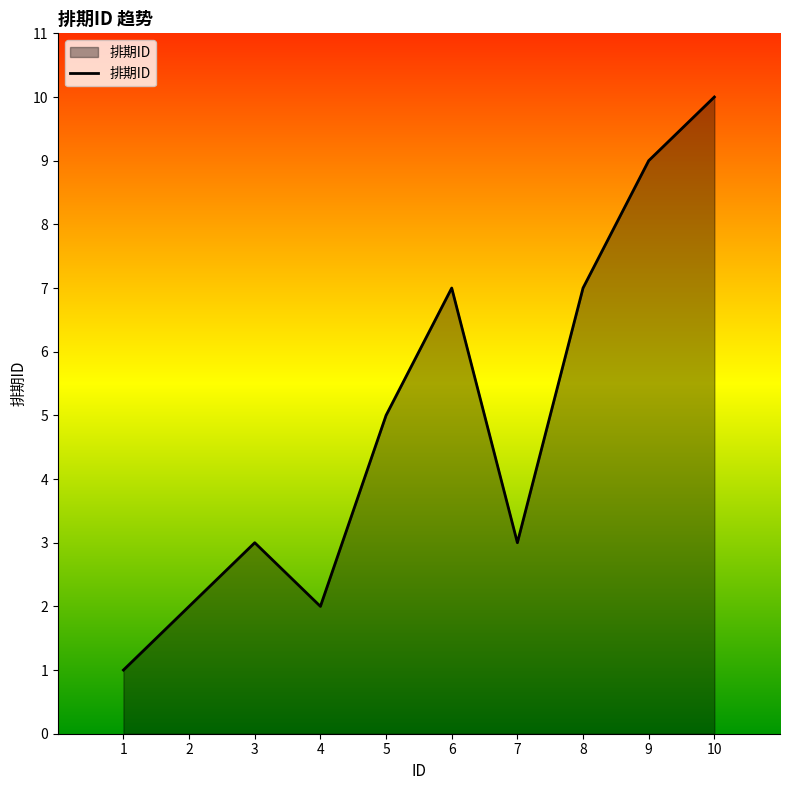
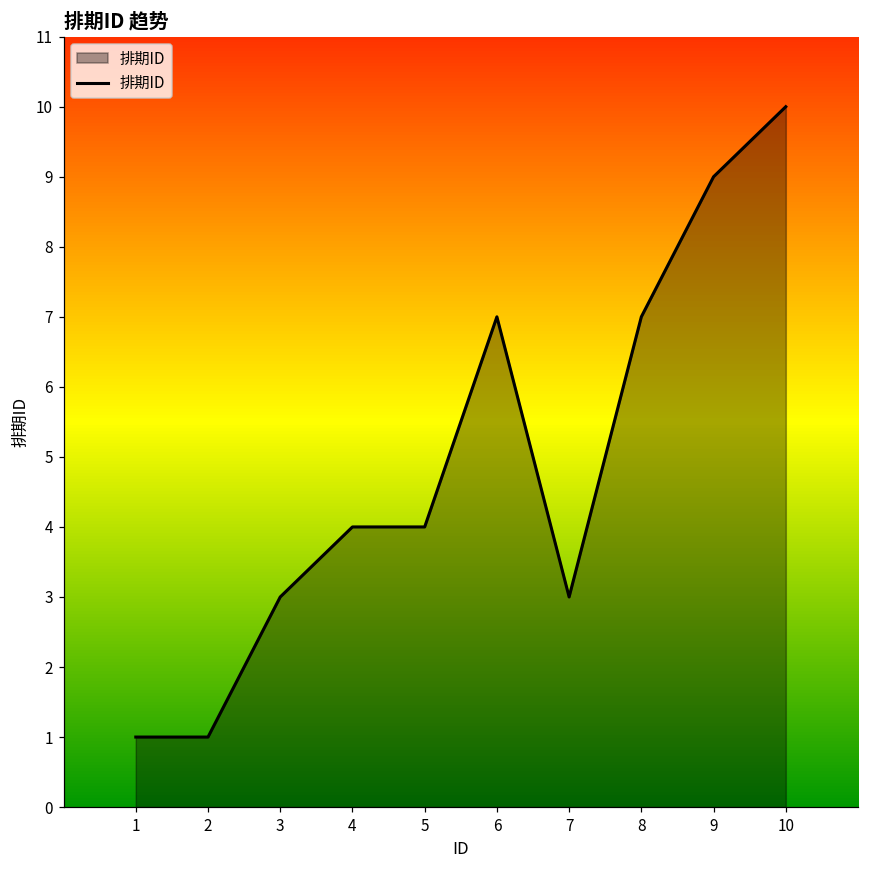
  {
    "1": 1,
-   "2": 2,
+   "2": 1,
    "3": 3,
-   "4": 2,
-   "5": 5,
+   "4": 4,
+   "5": 4,
    "6": 7,
    "7": 3,
    "8": 7,
    "9": 9,
    "10": 10
  }
